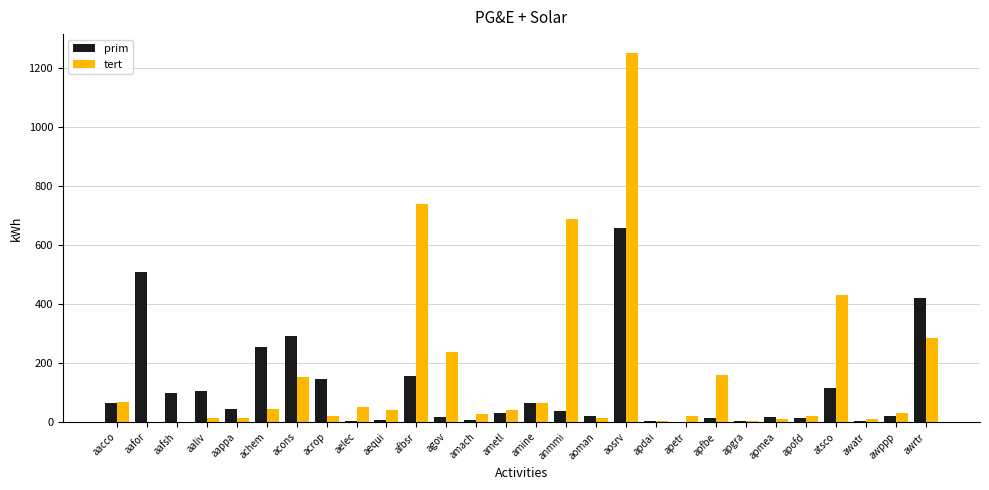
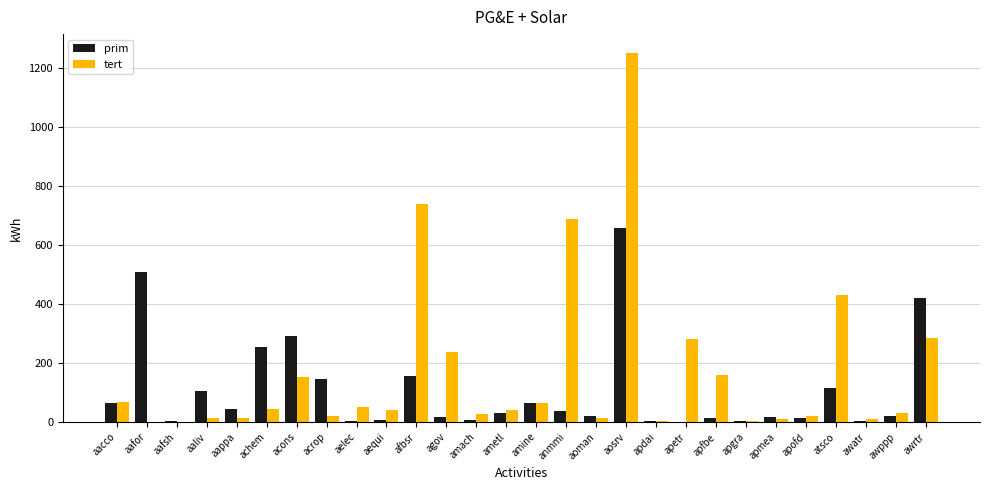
  {
    "prim": {
      "aacco": 60,
      "aafor": 510,
-     "aafsh": 100,
+     "aafsh": 0,
      "aaliv": 100,
      "aappa": 40,
      "achem": 250,
      "acons": 290,
      "acrop": 140,
      "afbsr": 160,
      "agov": 20,
      "ametl": 30,
      "amine": 60,
      "anmmi": 40,
      "aoman": 20,
      "aosrv": 660,
      "apfbe": 10,
      "apmea": 20,
      "apofd": 10,
      "atsco": 110,
      "awppp": 20,
      "awrtr": 420
    },
    "tert": {
      "aacco": 70,
      "aaliv": 10,
      "aappa": 10,
      "achem": 40,
      "acons": 150,
      "acrop": 20,
      "aelec": 50,
      "aequi": 40,
      "afbsr": 740,
      "agov": 240,
      "amach": 30,
      "ametl": 40,
      "amine": 60,
      "anmmi": 690,
      "aoman": 10,
      "aosrv": 1250,
-     "apetr": 20,
+     "apetr": 280,
      "apfbe": 160,
      "apofd": 20,
      "atsco": 430,
      "awatr": 10,
      "awppp": 30,
      "awrtr": 280
    }
  }
